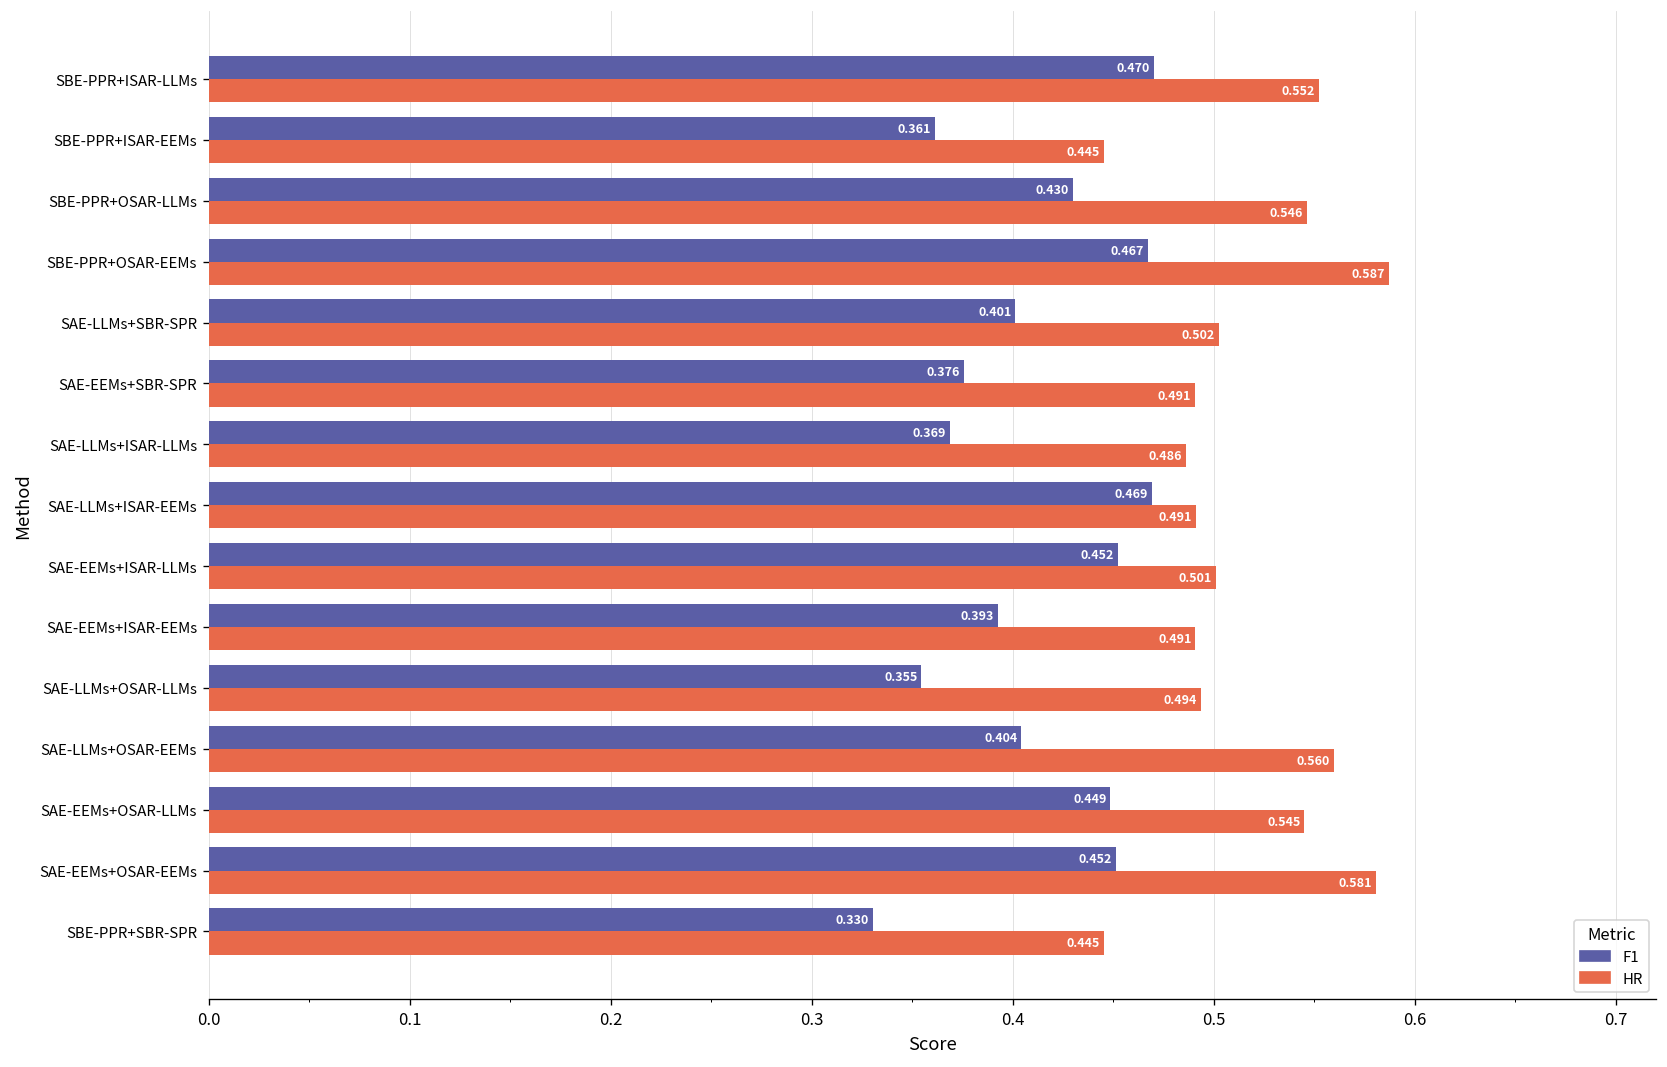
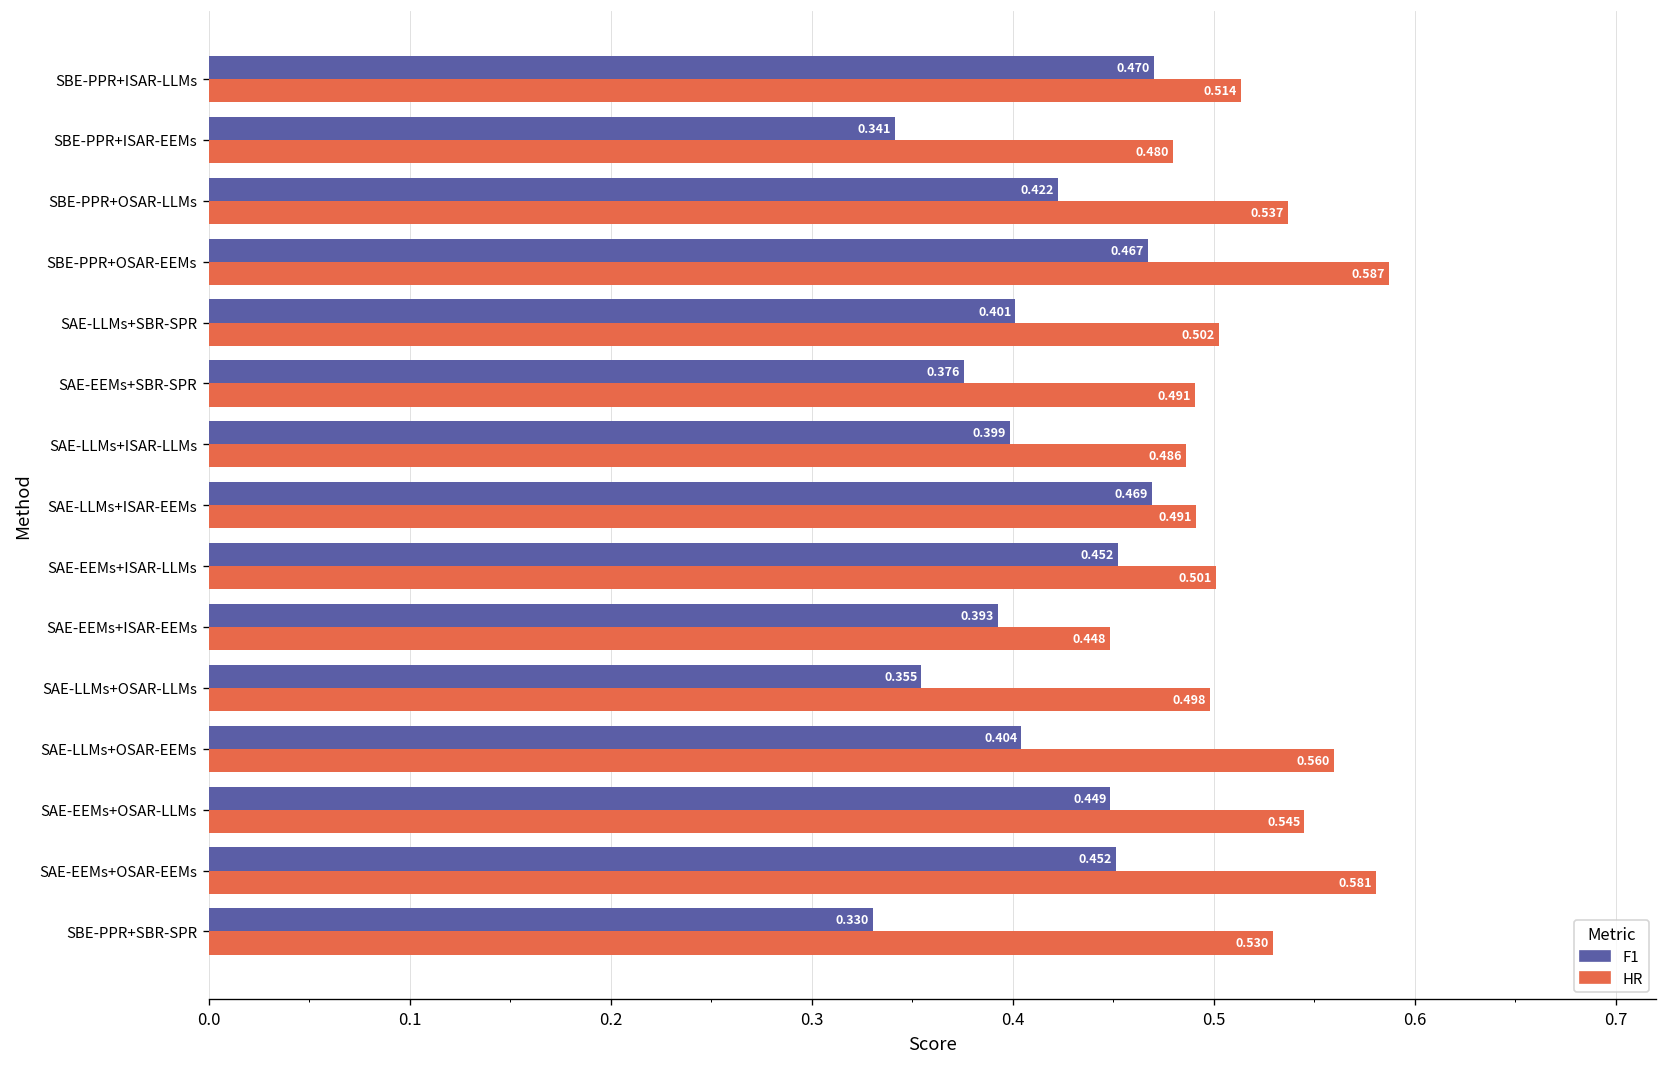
  {
    "F1": {
      "SBE-PPR+ISAR-LLMs": 0.470,
-     "SBE-PPR+ISAR-EEMs": 0.361,
-     "SBE-PPR+OSAR-LLMs": 0.430,
+     "SBE-PPR+ISAR-EEMs": 0.341,
+     "SBE-PPR+OSAR-LLMs": 0.422,
      "SBE-PPR+OSAR-EEMs": 0.467,
      "SAE-LLMs+SBR-SPR": 0.401,
      "SAE-EEMs+SBR-SPR": 0.376,
-     "SAE-LLMs+ISAR-LLMs": 0.369,
+     "SAE-LLMs+ISAR-LLMs": 0.399,
      "SAE-LLMs+ISAR-EEMs": 0.469,
      "SAE-EEMs+ISAR-LLMs": 0.452,
      "SAE-EEMs+ISAR-EEMs": 0.393,
      "SAE-LLMs+OSAR-LLMs": 0.355,
      "SAE-LLMs+OSAR-EEMs": 0.404,
      "SAE-EEMs+OSAR-LLMs": 0.449,
      "SAE-EEMs+OSAR-EEMs": 0.452,
      "SBE-PPR+SBR-SPR": 0.330
    },
    "HR": {
-     "SBE-PPR+ISAR-LLMs": 0.552,
-     "SBE-PPR+ISAR-EEMs": 0.445,
-     "SBE-PPR+OSAR-LLMs": 0.546,
+     "SBE-PPR+ISAR-LLMs": 0.514,
+     "SBE-PPR+ISAR-EEMs": 0.480,
+     "SBE-PPR+OSAR-LLMs": 0.537,
      "SBE-PPR+OSAR-EEMs": 0.587,
      "SAE-LLMs+SBR-SPR": 0.502,
      "SAE-EEMs+SBR-SPR": 0.491,
      "SAE-LLMs+ISAR-LLMs": 0.486,
      "SAE-LLMs+ISAR-EEMs": 0.491,
      "SAE-EEMs+ISAR-LLMs": 0.501,
-     "SAE-EEMs+ISAR-EEMs": 0.491,
-     "SAE-LLMs+OSAR-LLMs": 0.494,
+     "SAE-EEMs+ISAR-EEMs": 0.448,
+     "SAE-LLMs+OSAR-LLMs": 0.498,
      "SAE-LLMs+OSAR-EEMs": 0.560,
      "SAE-EEMs+OSAR-LLMs": 0.545,
      "SAE-EEMs+OSAR-EEMs": 0.581,
-     "SBE-PPR+SBR-SPR": 0.445
+     "SBE-PPR+SBR-SPR": 0.530
    }
  }
